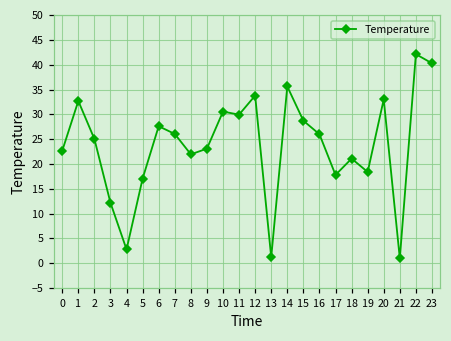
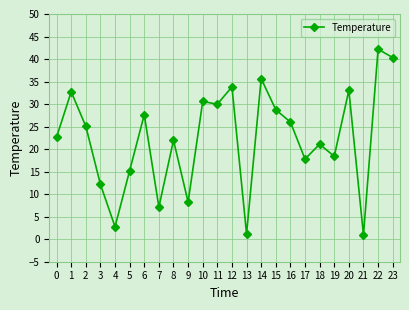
  {
    "0": 23,
    "1": 33,
    "2": 25,
    "3": 12,
    "4": 3,
-   "5": 17,
+   "5": 15,
    "6": 28,
-   "7": 26,
+   "7": 7,
    "8": 22,
-   "9": 23,
+   "9": 8,
    "10": 31,
    "11": 30,
    "12": 34,
    "13": 1,
    "14": 36,
    "15": 29,
    "16": 26,
    "17": 18,
    "18": 21,
    "19": 18,
    "20": 33,
    "21": 1,
    "22": 42,
    "23": 40
  }
